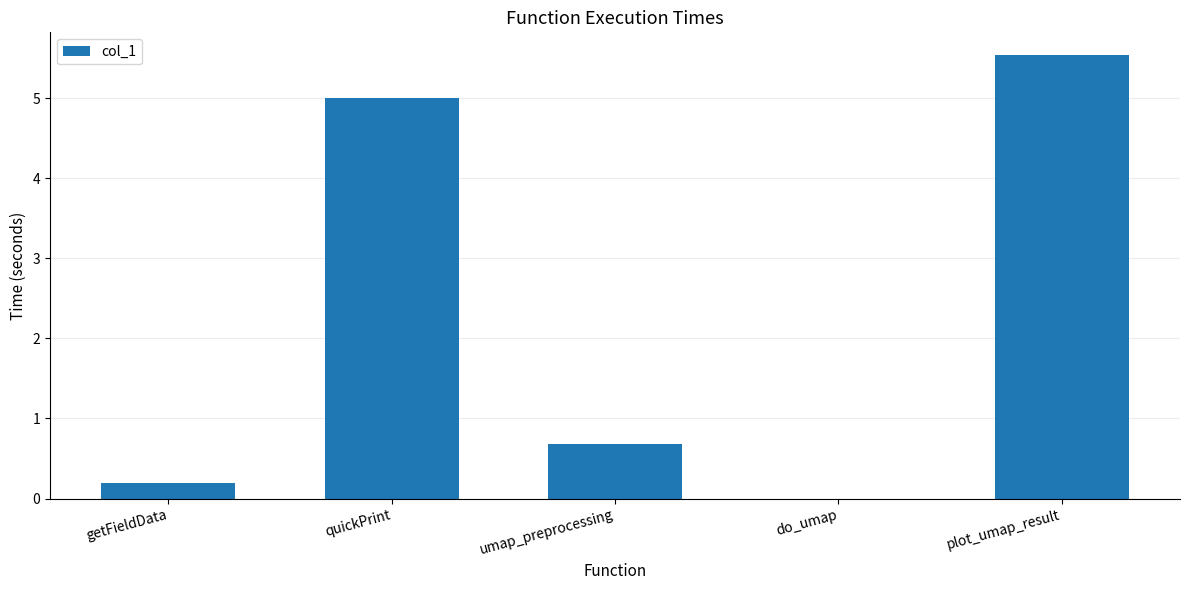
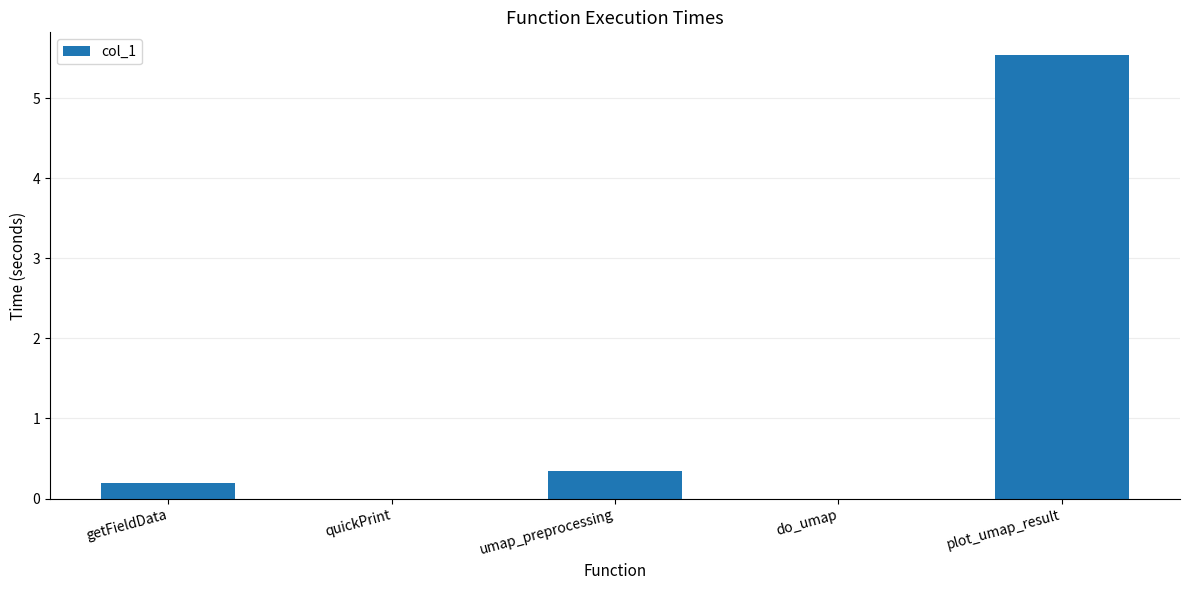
  {
    "getFieldData": 0.2,
-   "quickPrint": 5,
-   "umap_preprocessing": 0.7,
+   "quickPrint": 0,
+   "umap_preprocessing": 0.3,
    "do_umap": 0.0,
    "plot_umap_result": 5.5
  }
